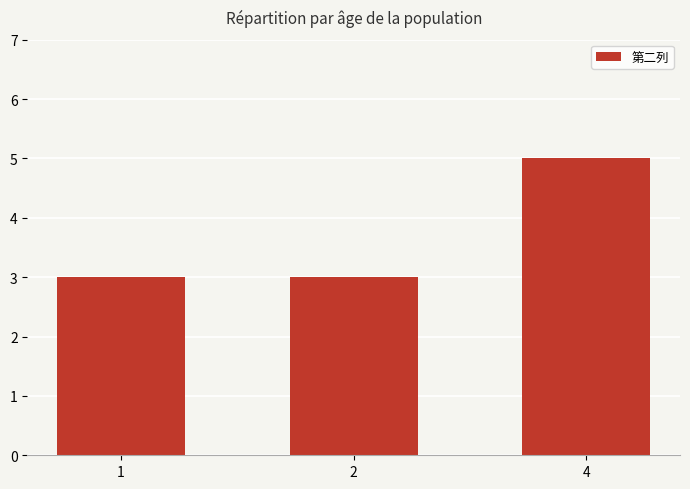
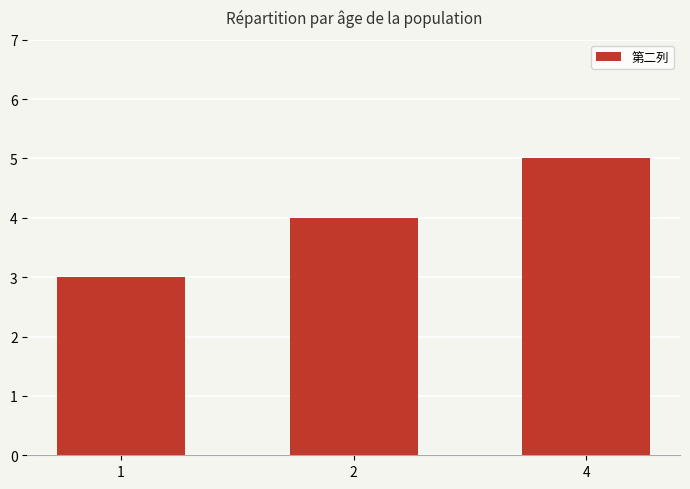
  {
    "1": 3,
-   "2": 3,
+   "2": 4,
    "4": 5
  }
